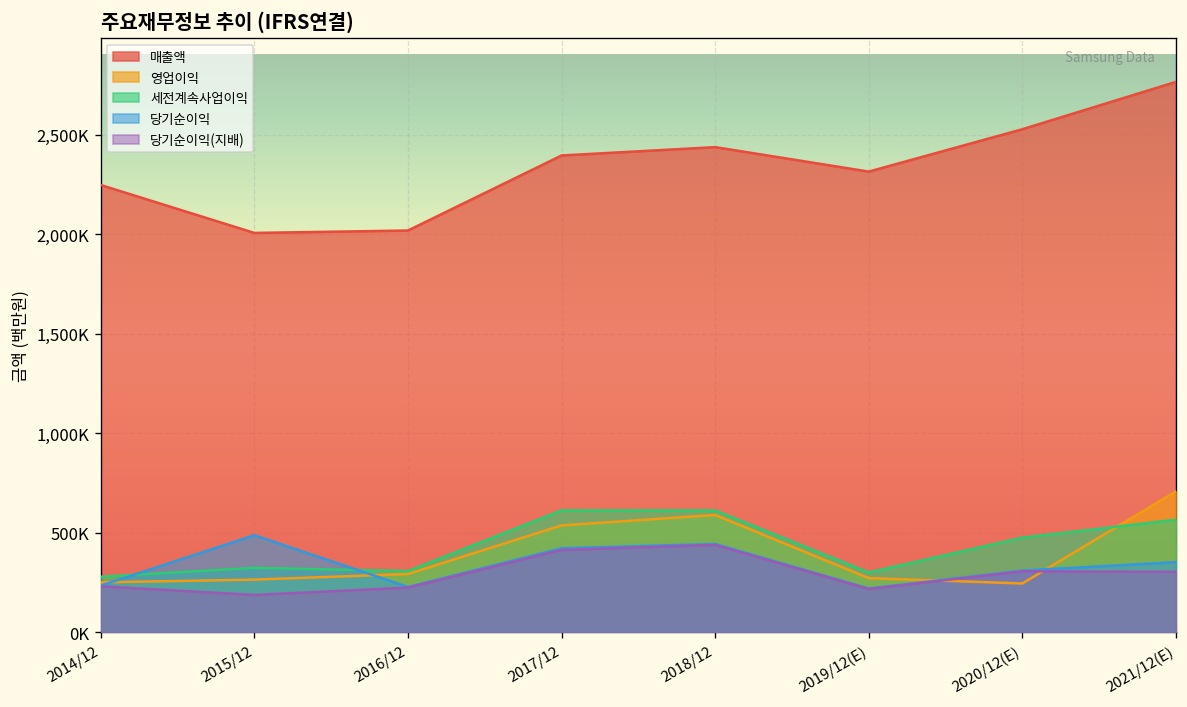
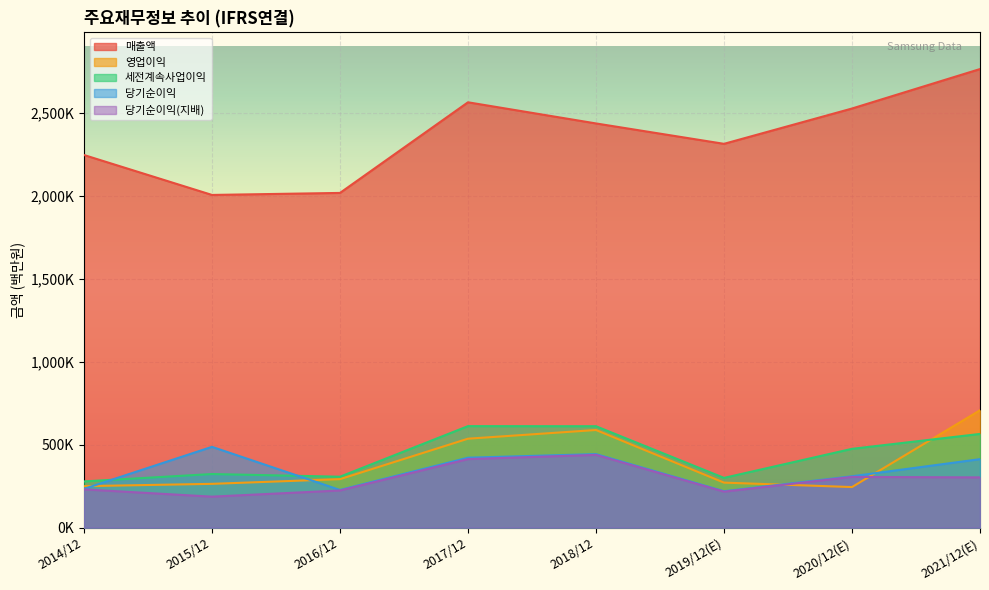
  {
    "매출액": {
      "2014/12": "2,250,000",
      "2015/12": "2,010,000",
      "2016/12": "2,020,000",
-     "2017/12": "2,400,000",
+     "2017/12": "2,570,000",
      "2018/12": "2,440,000",
      "2019/12(E)": "2,310,000",
      "2020/12(E)": "2,530,000",
      "2021/12(E)": "2,770,000"
    },
    "영업이익": {
      "2014/12": "250,000",
      "2015/12": "260,000",
      "2017/12": "540,000",
      "2018/12": "590,000",
      "2019/12(E)": "270,000",
      "2020/12(E)": "240,000",
      "2021/12(E)": "710,000"
    },
    "세전계속사업이익": {
      "2014/12": "280,000",
      "2015/12": "320,000",
      "2017/12": "610,000",
      "2018/12": "610,000",
      "2019/12(E)": "300,000",
      "2020/12(E)": "480,000",
      "2021/12(E)": "570,000"
    },
    "당기순이익": {
      "2015/12": "490,000",
-     "2021/12(E)": "350,000"
+     "2021/12(E)": "410,000"
    },
    "당기순이익(지배)": {
      "2015/12": "190,000",
      "2021/12(E)": "300,000"
    }
  }
